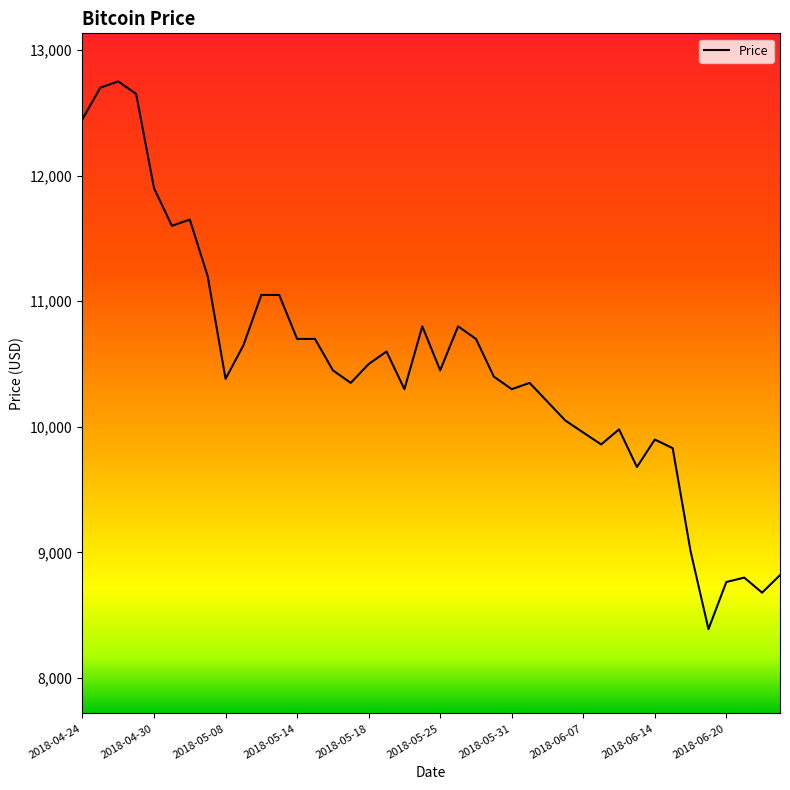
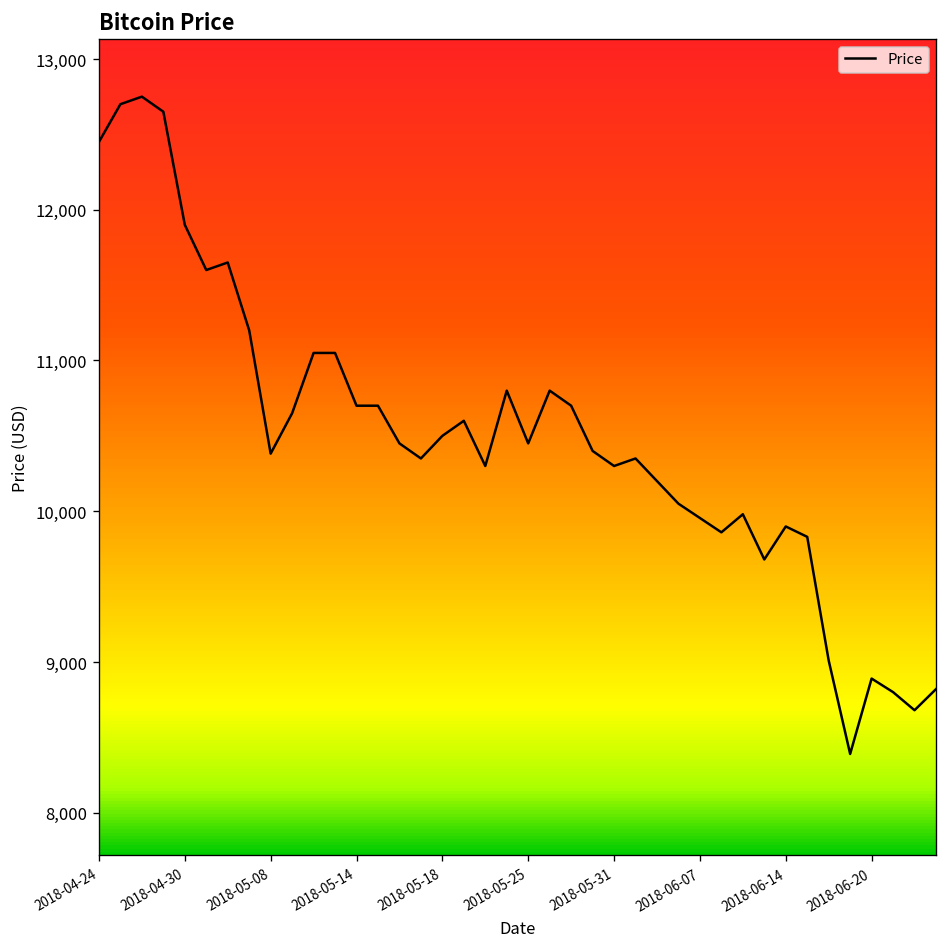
  {
    "2018-04-24": "12,450",
    "2018-04-30": "11,900",
    "2018-05-08": "10,380",
    "2018-05-14": "10,700",
    "2018-05-18": "10,500",
    "2018-05-25": "10,450",
    "2018-05-31": "10,300",
    "2018-06-07": "9,960",
    "2018-06-14": "9,900",
-   "2018-06-20": "8,770"
+   "2018-06-20": "8,890"
  }
